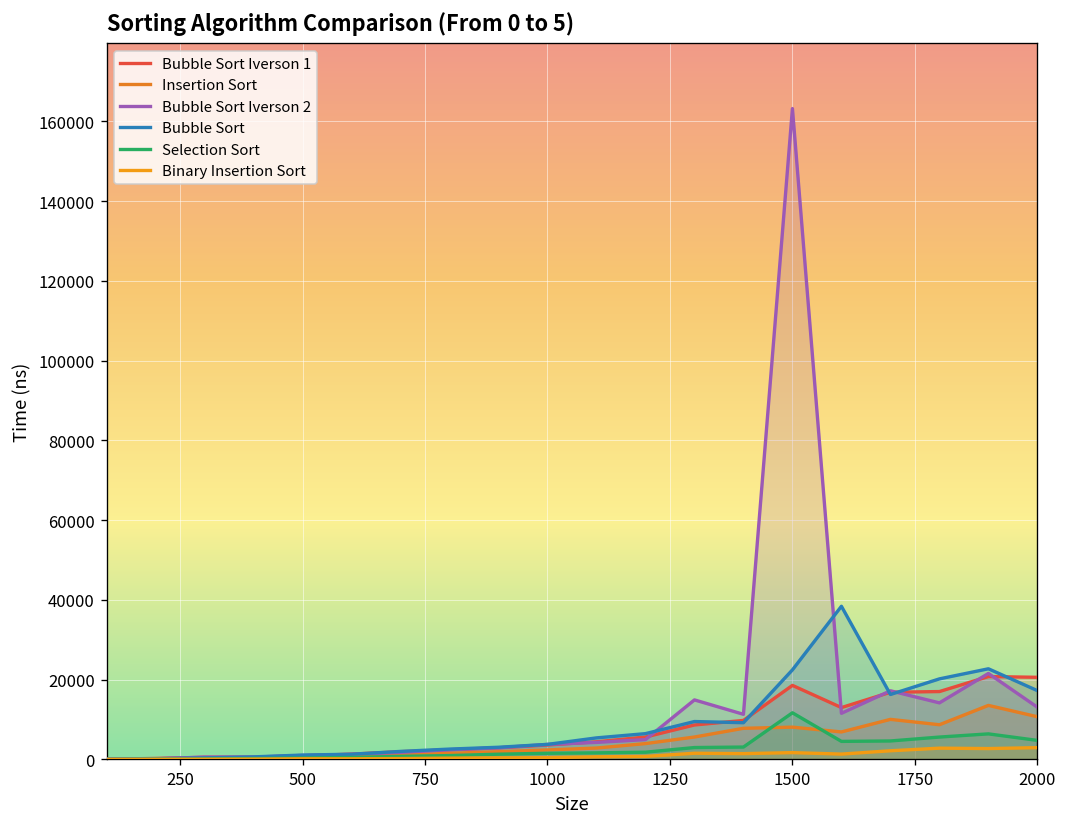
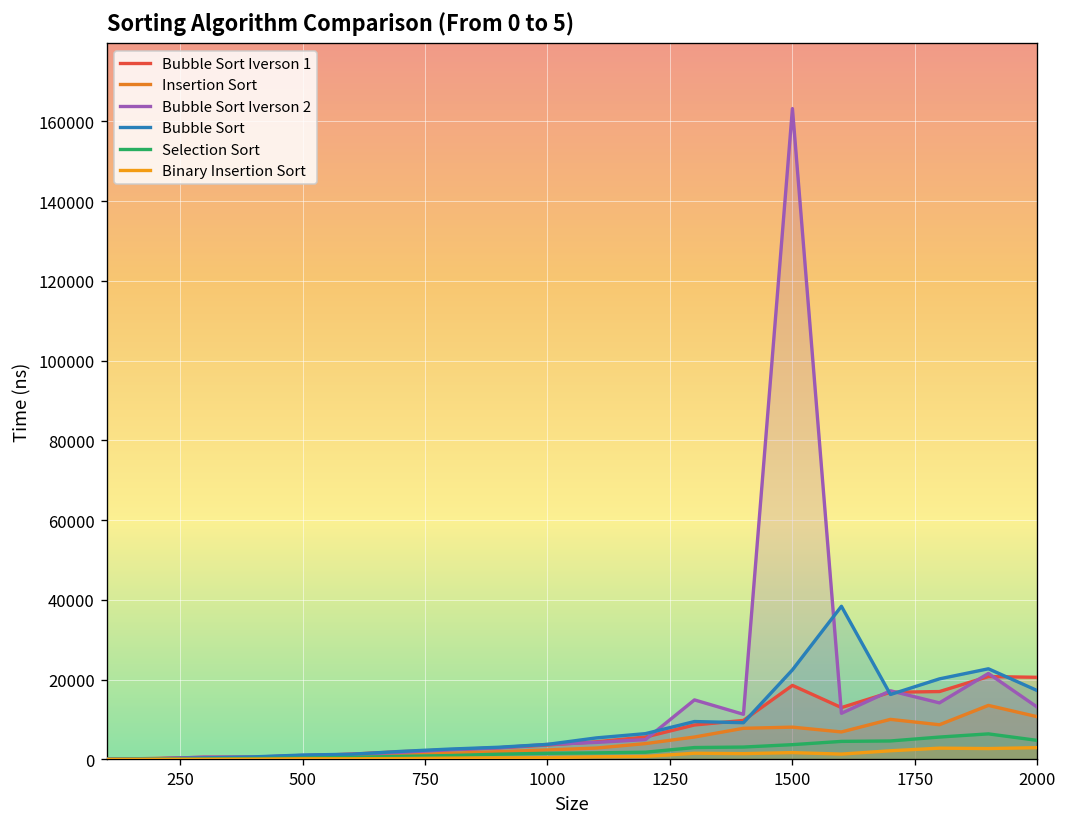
  {
    "Bubble Sort Iverson 2": {
      "1500": 163000,
      "2000": 13000
    },
    "Bubble Sort": {
      "1500": 22000,
      "2000": 17000
    },
    "Selection Sort": {
      "1000": 2000,
-     "1500": 12000,
+     "1500": 4000,
      "2000": 5000
    }
  }
